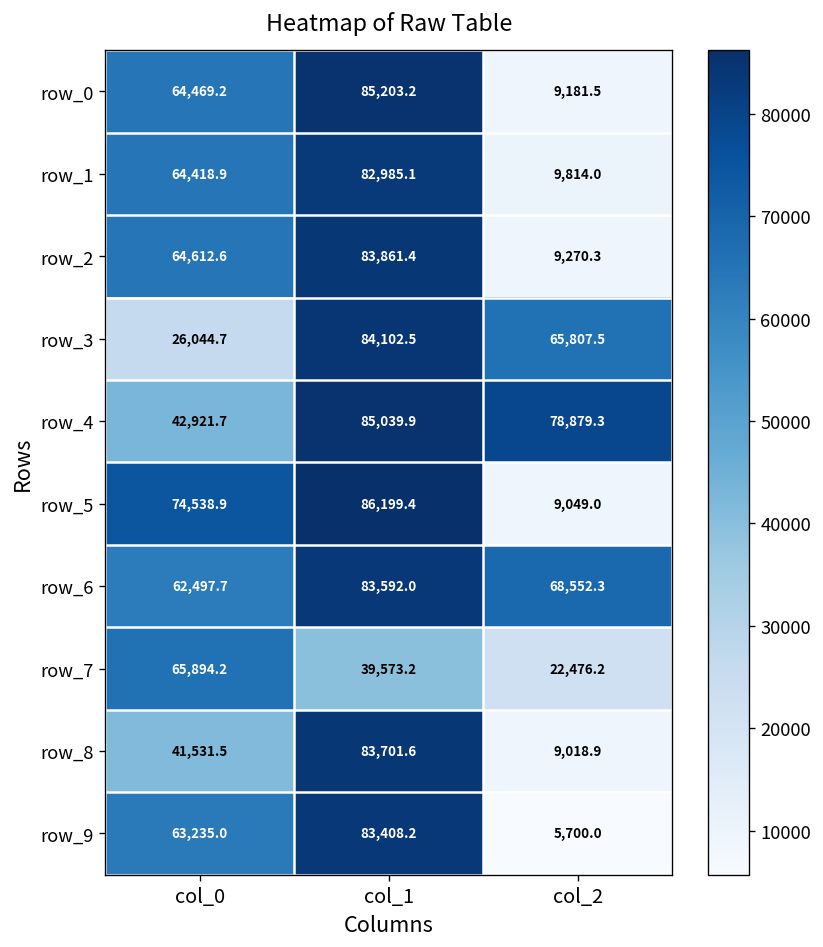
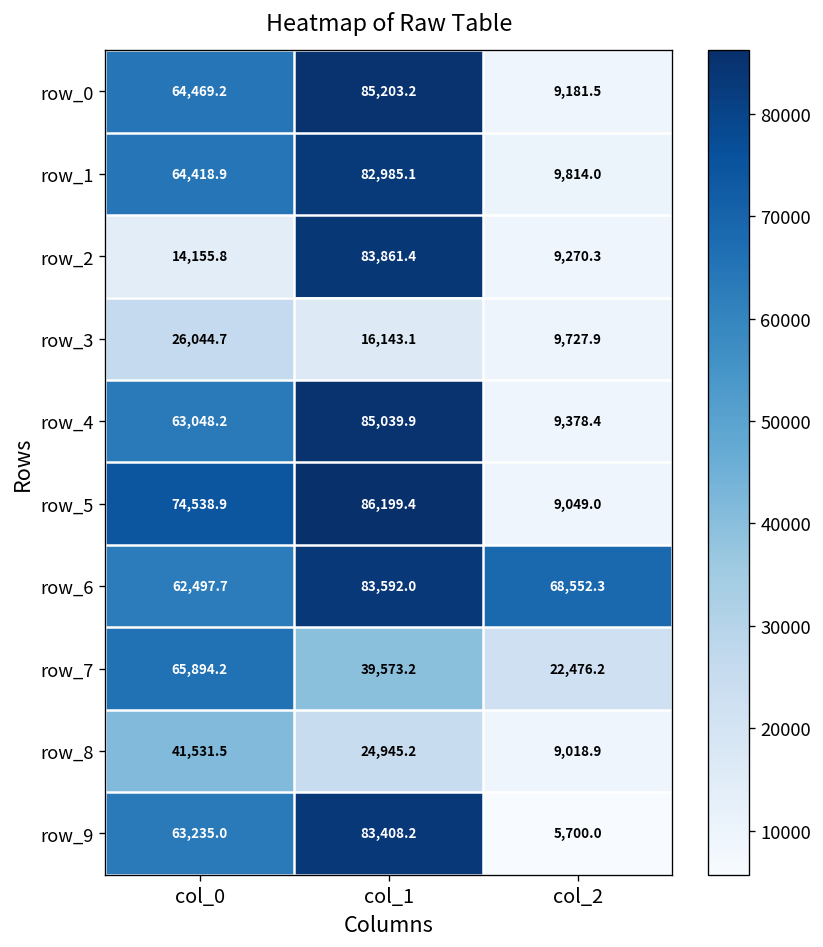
  {
    "row_0": {
      "col_0": "64,469.2",
      "col_1": "85,203.2",
      "col_2": "9,181.5"
    },
    "row_1": {
      "col_0": "64,418.9",
      "col_1": "82,985.1",
      "col_2": "9,814.0"
    },
    "row_2": {
-     "col_0": "64,612.6",
+     "col_0": "14,155.8",
      "col_1": "83,861.4",
      "col_2": "9,270.3"
    },
    "row_3": {
      "col_0": "26,044.7",
-     "col_1": "84,102.5",
-     "col_2": "65,807.5"
+     "col_1": "16,143.1",
+     "col_2": "9,727.9"
    },
    "row_4": {
-     "col_0": "42,921.7",
+     "col_0": "63,048.2",
      "col_1": "85,039.9",
-     "col_2": "78,879.3"
+     "col_2": "9,378.4"
    },
    "row_5": {
      "col_0": "74,538.9",
      "col_1": "86,199.4",
      "col_2": "9,049.0"
    },
    "row_6": {
      "col_0": "62,497.7",
      "col_1": "83,592.0",
      "col_2": "68,552.3"
    },
    "row_7": {
      "col_0": "65,894.2",
      "col_1": "39,573.2",
      "col_2": "22,476.2"
    },
    "row_8": {
      "col_0": "41,531.5",
-     "col_1": "83,701.6",
+     "col_1": "24,945.2",
      "col_2": "9,018.9"
    },
    "row_9": {
      "col_0": "63,235.0",
      "col_1": "83,408.2",
      "col_2": "5,700.0"
    }
  }
